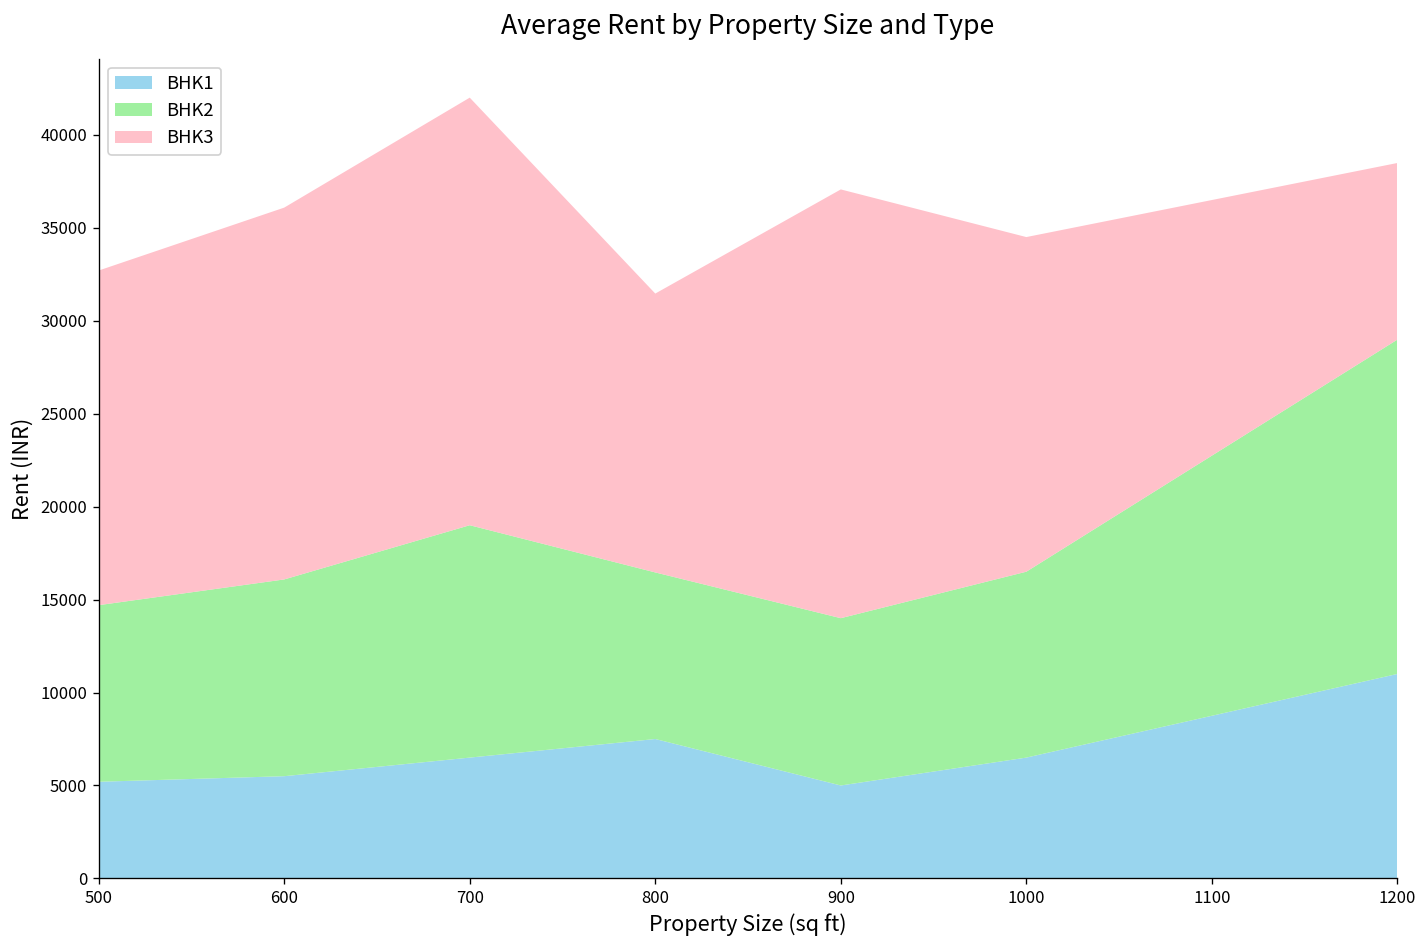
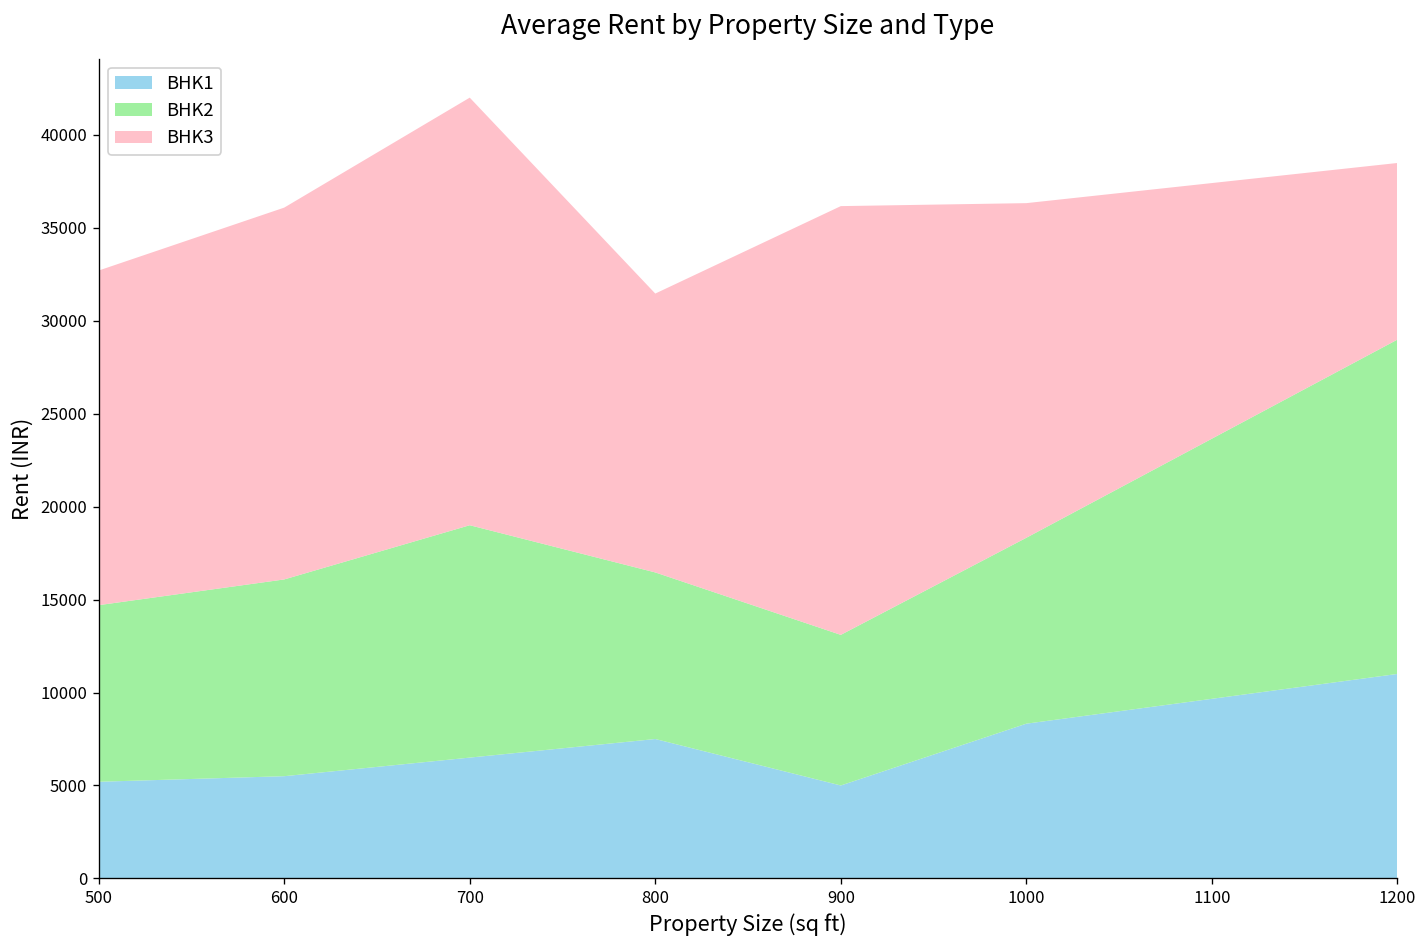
  {
    "BHK1": {
      "500": 5200,
      "600": 5500,
      "700": 6500,
      "800": 7500,
      "900": 5000,
-     "1000": 6500,
+     "1000": 8300,
      "1200": 11000
    },
    "BHK2": {
      "500": 9500,
      "600": 10600,
      "700": 12500,
      "800": 9000,
-     "900": 9000,
+     "900": 8100,
      "1000": 10000,
      "1200": 18000
    },
    "BHK3": {
      "500": 18000,
      "600": 20000,
      "700": 23000,
      "800": 15000,
      "900": 23100,
      "1000": 18000,
      "1200": 9500
    }
  }
